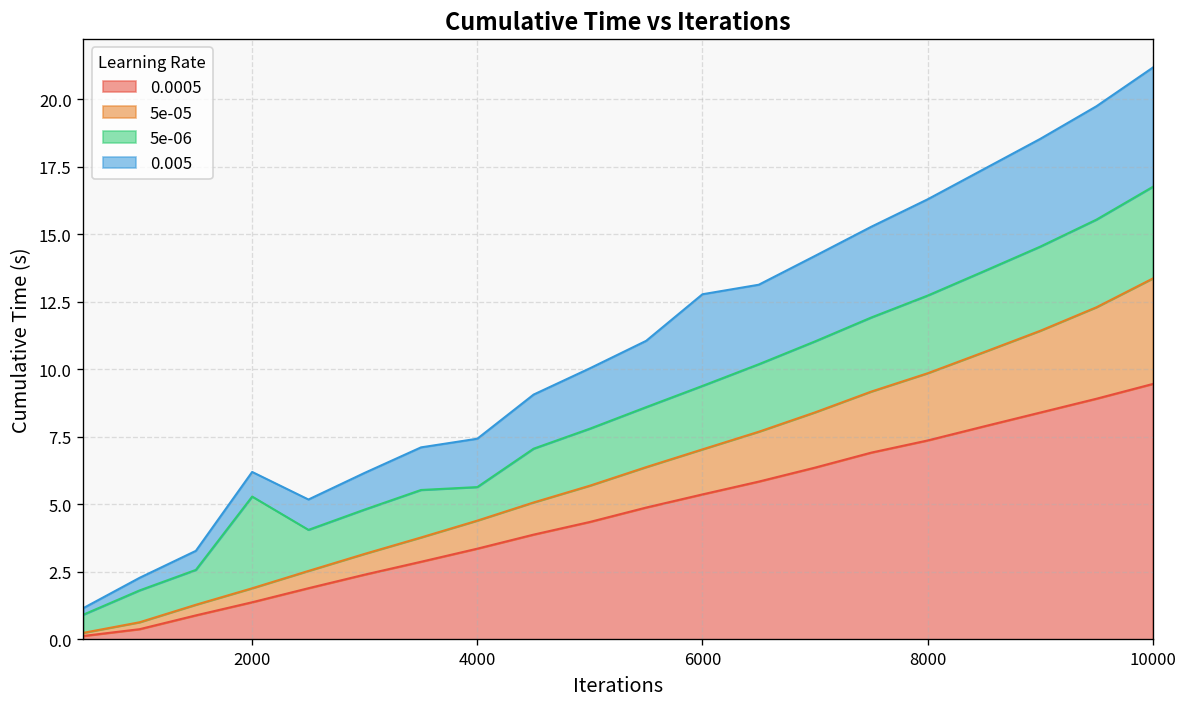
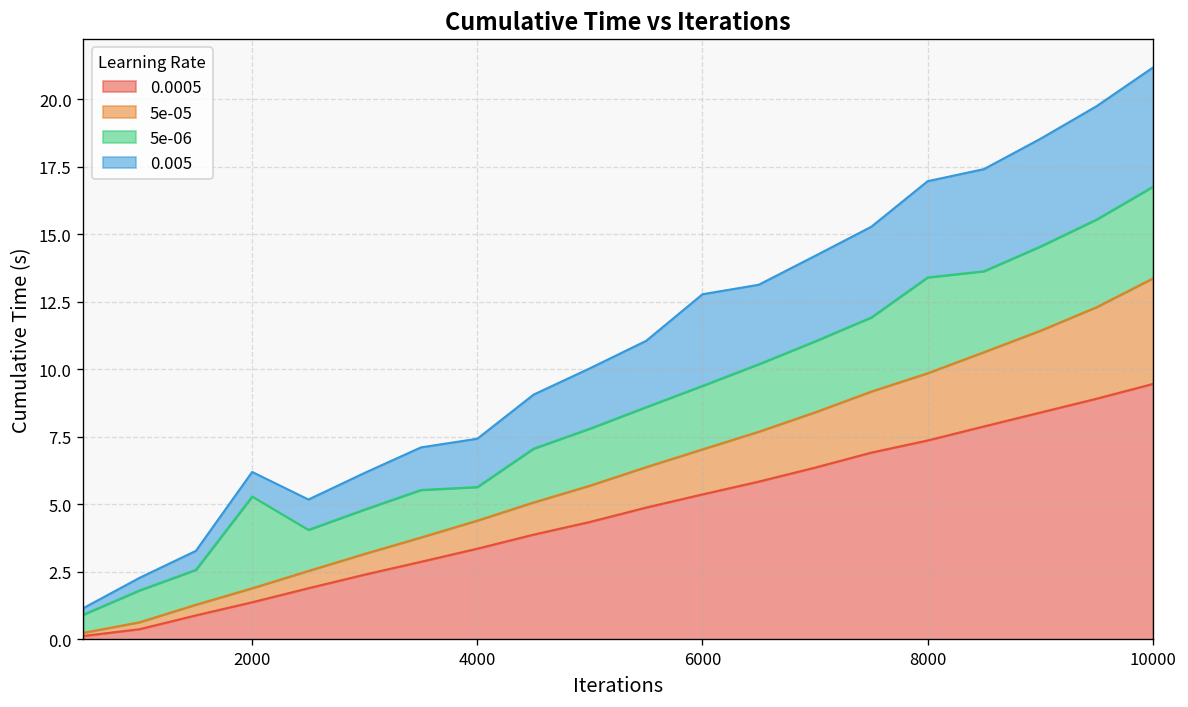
  {
    "5e-06": {
      "2000": 3.4,
      "4000": 1.2,
      "6000": 2.3,
-     "8000": 2.9,
+     "8000": 3.5,
      "10000": 3.4
    },
    "0.005": {
      "2000": 0.9,
      "4000": 1.8,
      "6000": 3.4,
      "8000": 3.6,
      "10000": 4.4
    }
  }
